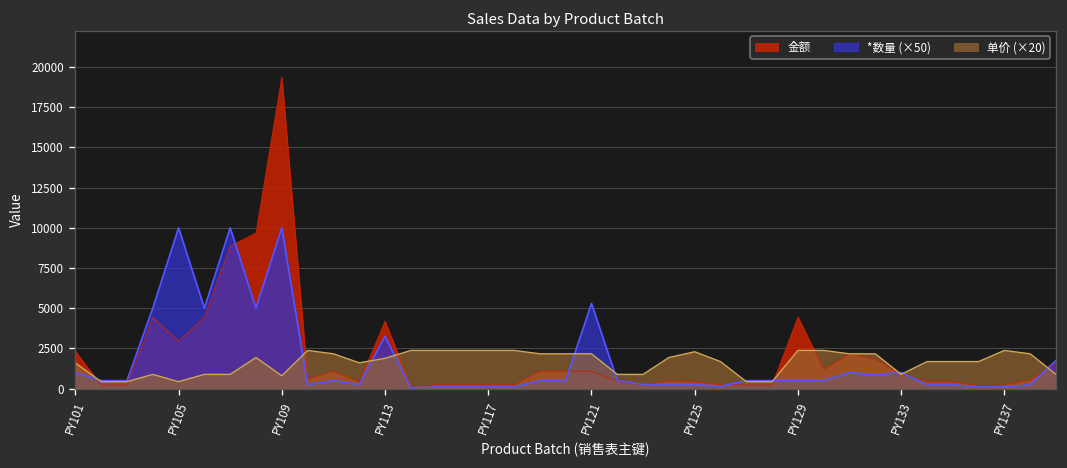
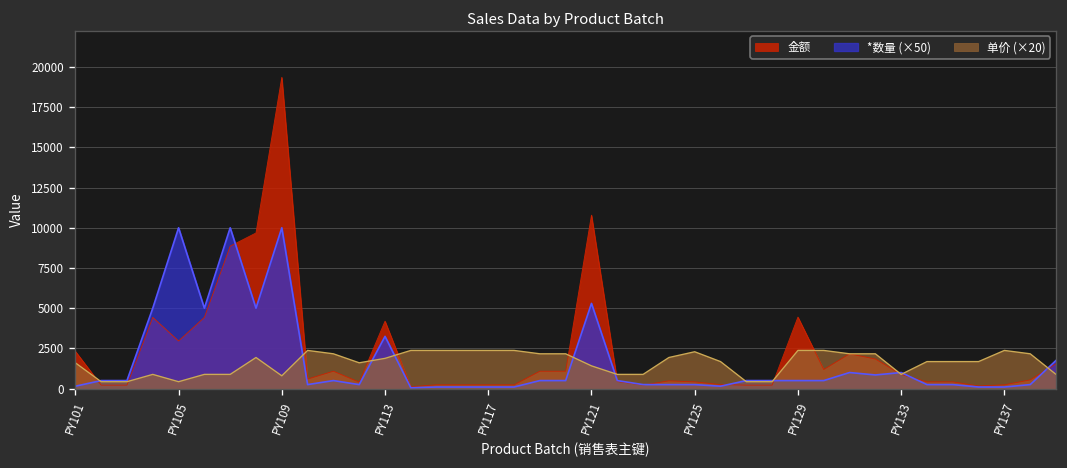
  {
    "金额": {
      "PY101": 2300,
      "PY105": 3000,
      "PY109": 19400,
      "PY113": 4200,
-     "PY121": 1100,
+     "PY121": 10800,
      "PY129": 4400
    },
    "*数量 (×50)": {
-     "PY101": 1000,
+     "PY101": 200,
      "PY105": 10000,
      "PY109": 10000,
      "PY113": 3300,
      "PY121": 5300,
      "PY129": 500
    },
    "单价 (×20)": {
      "PY101": 1600,
      "PY105": 400,
      "PY109": 800,
      "PY113": 1900,
      "PY117": 2400,
-     "PY121": 2200,
+     "PY121": 1400,
      "PY125": 2300,
      "PY129": 2400,
      "PY137": 2400
    }
  }
